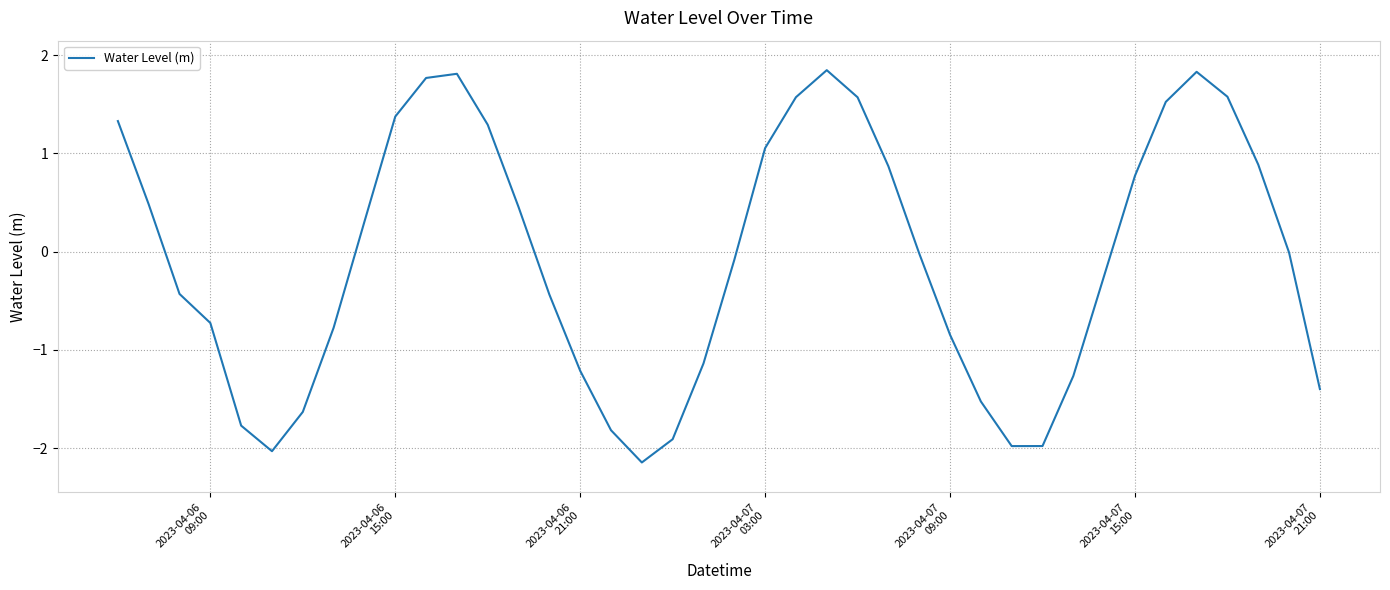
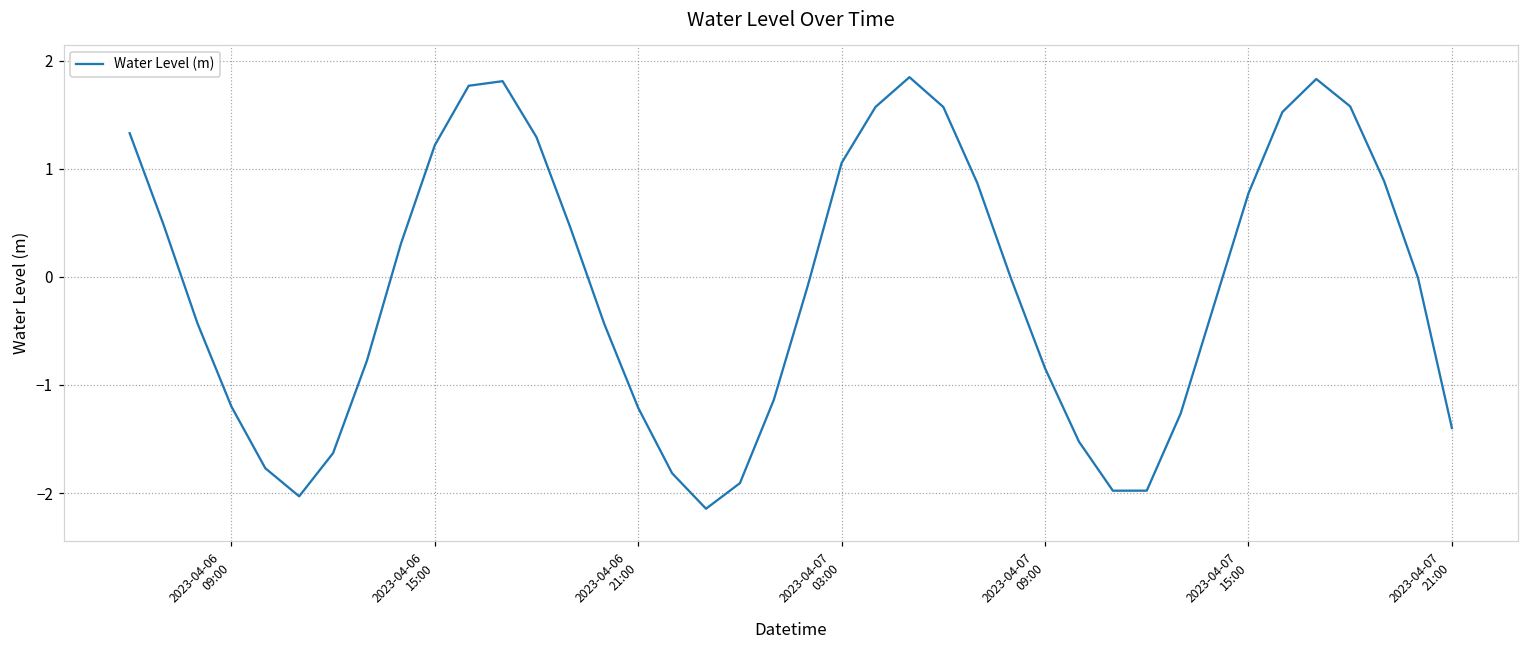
  {
-   "2023-04-06 09:00": -0.7,
-   "2023-04-06 15:00": 1.4,
+   "2023-04-06 09:00": -1.2,
+   "2023-04-06 15:00": 1.2,
    "2023-04-06 21:00": -1.2,
    "2023-04-07 03:00": 1.1,
    "2023-04-07 09:00": -0.8,
    "2023-04-07 15:00": 0.8,
    "2023-04-07 21:00": -1.4
  }
